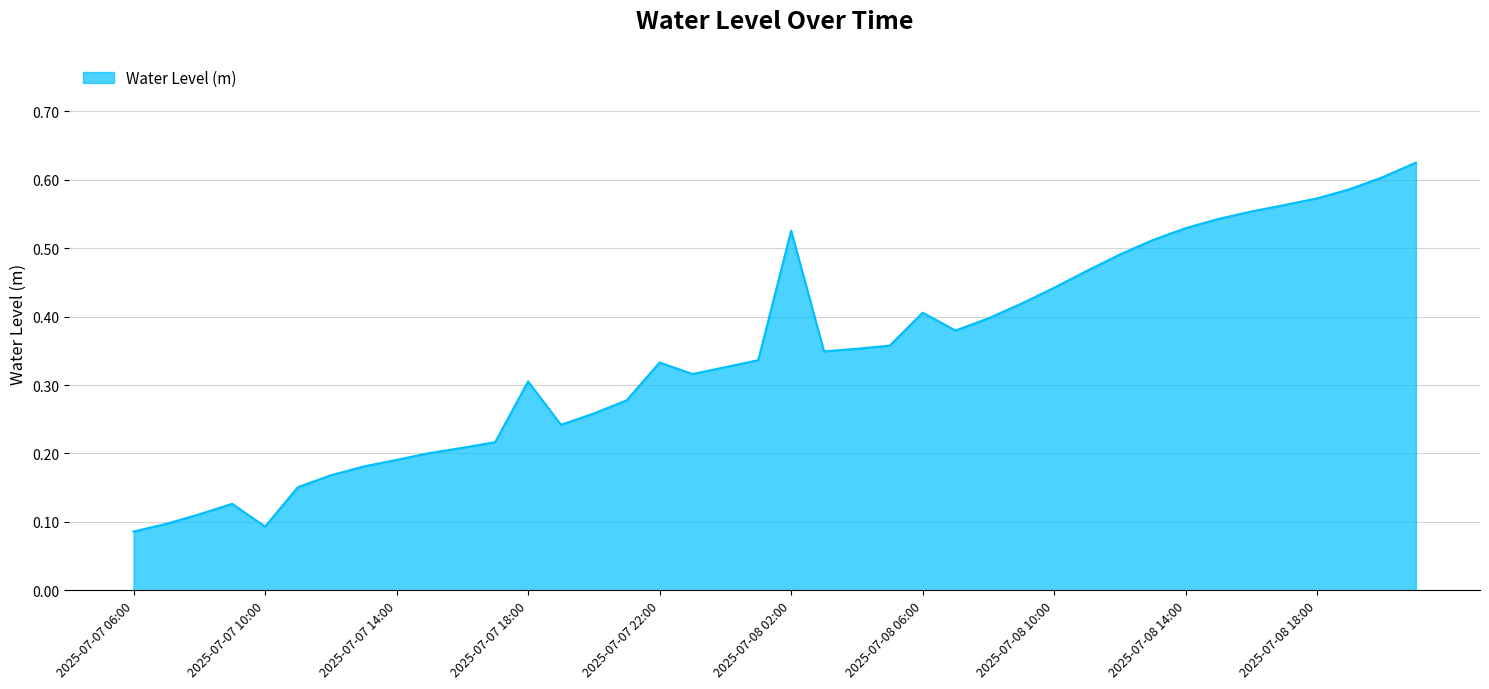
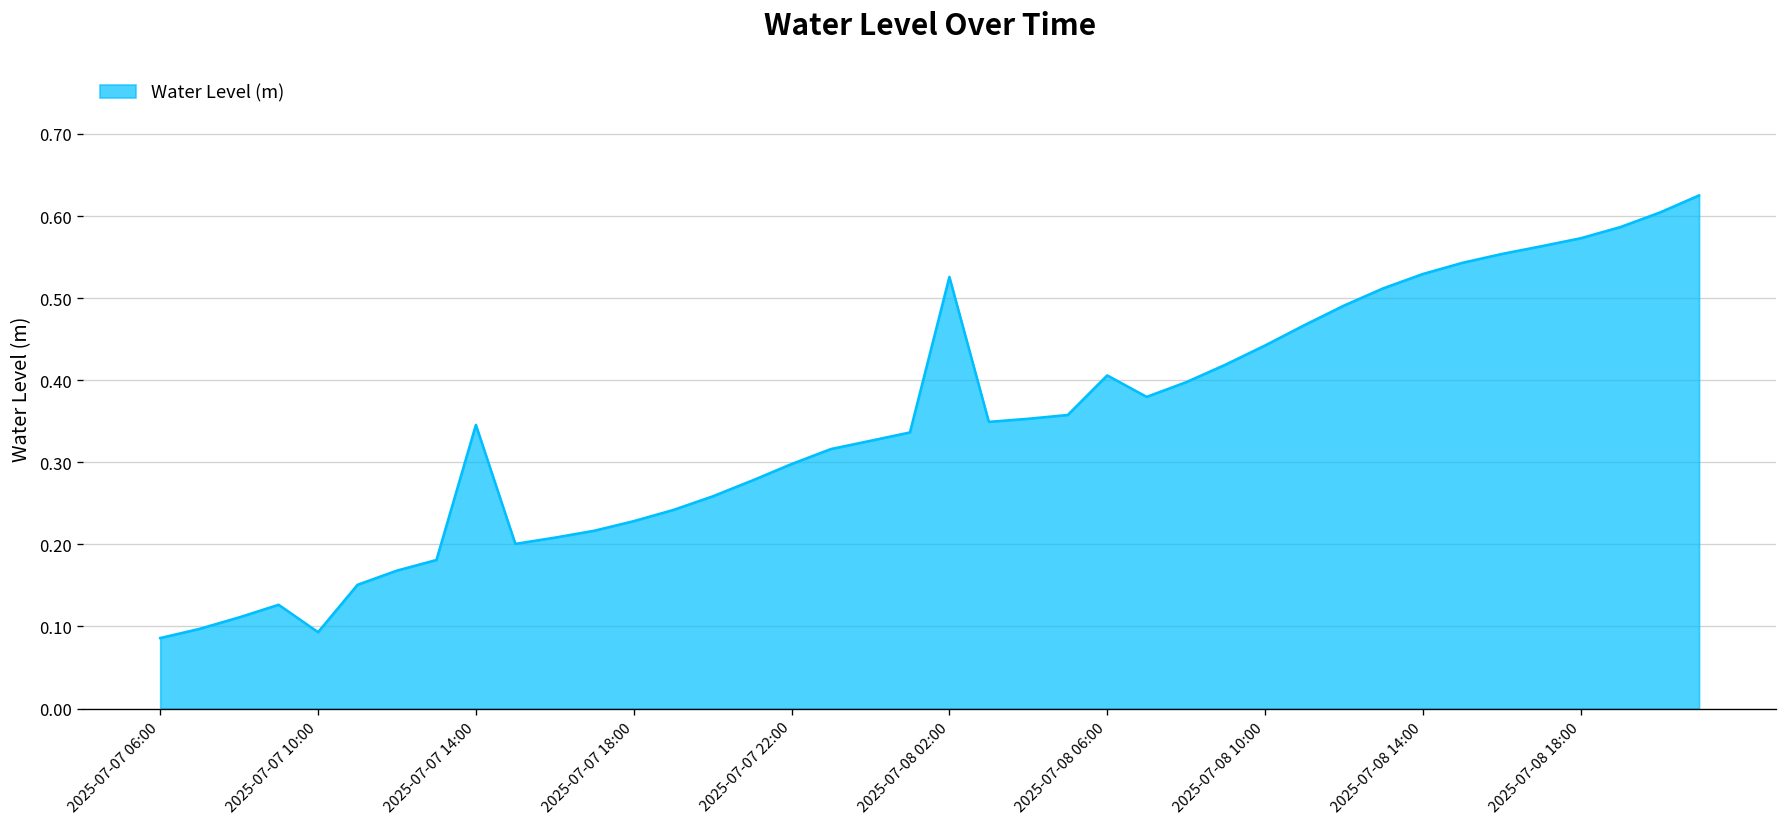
  {
    "2025-07-07 06:00": 0.09,
    "2025-07-07 10:00": 0.09,
-   "2025-07-07 14:00": 0.19,
-   "2025-07-07 18:00": 0.31,
-   "2025-07-07 22:00": 0.33,
+   "2025-07-07 14:00": 0.35,
+   "2025-07-07 18:00": 0.23,
+   "2025-07-07 22:00": 0.30,
    "2025-07-08 02:00": 0.53,
    "2025-07-08 06:00": 0.41,
    "2025-07-08 10:00": 0.44,
    "2025-07-08 14:00": 0.53,
    "2025-07-08 18:00": 0.57
  }
